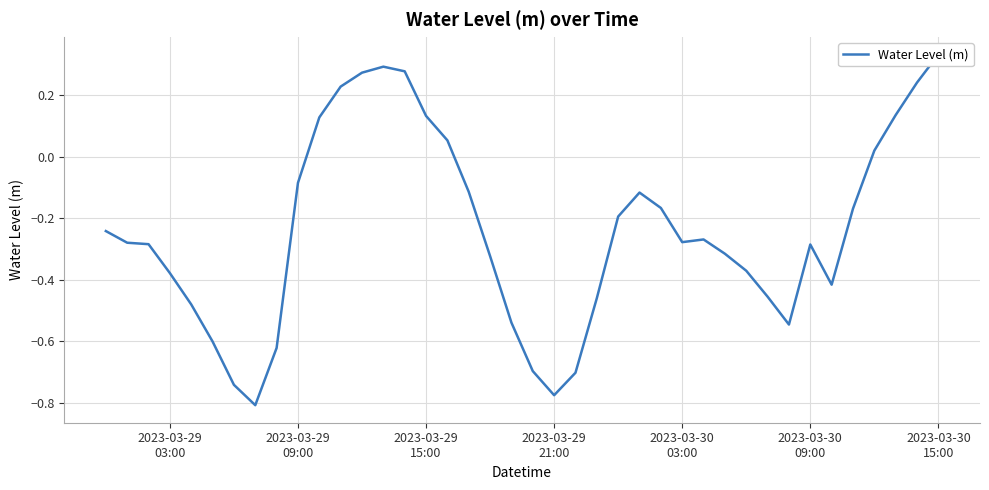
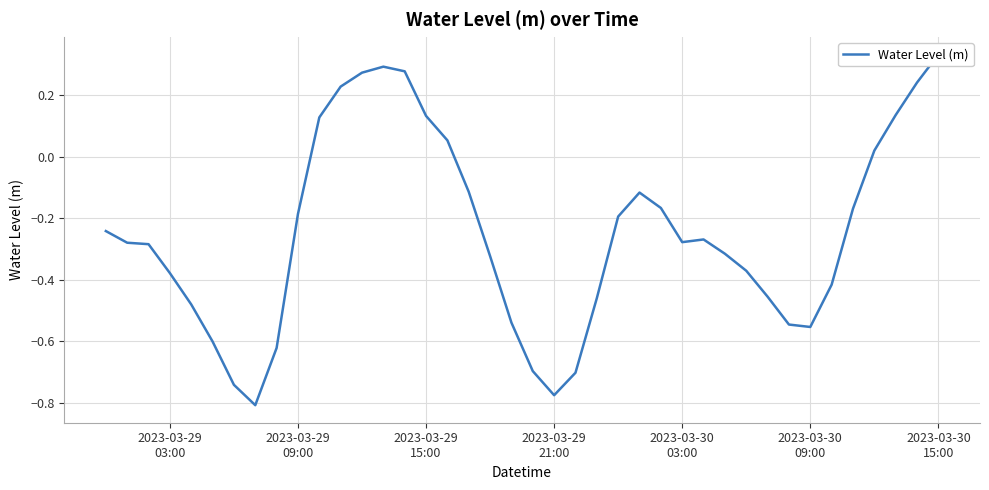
  {
    "2023-03-29 03:00": -0.38,
-   "2023-03-29 09:00": -0.08,
+   "2023-03-29 09:00": -0.19,
    "2023-03-29 15:00": 0.13,
    "2023-03-29 21:00": -0.77,
    "2023-03-30 03:00": -0.28,
-   "2023-03-30 09:00": -0.28
+   "2023-03-30 09:00": -0.55
  }
